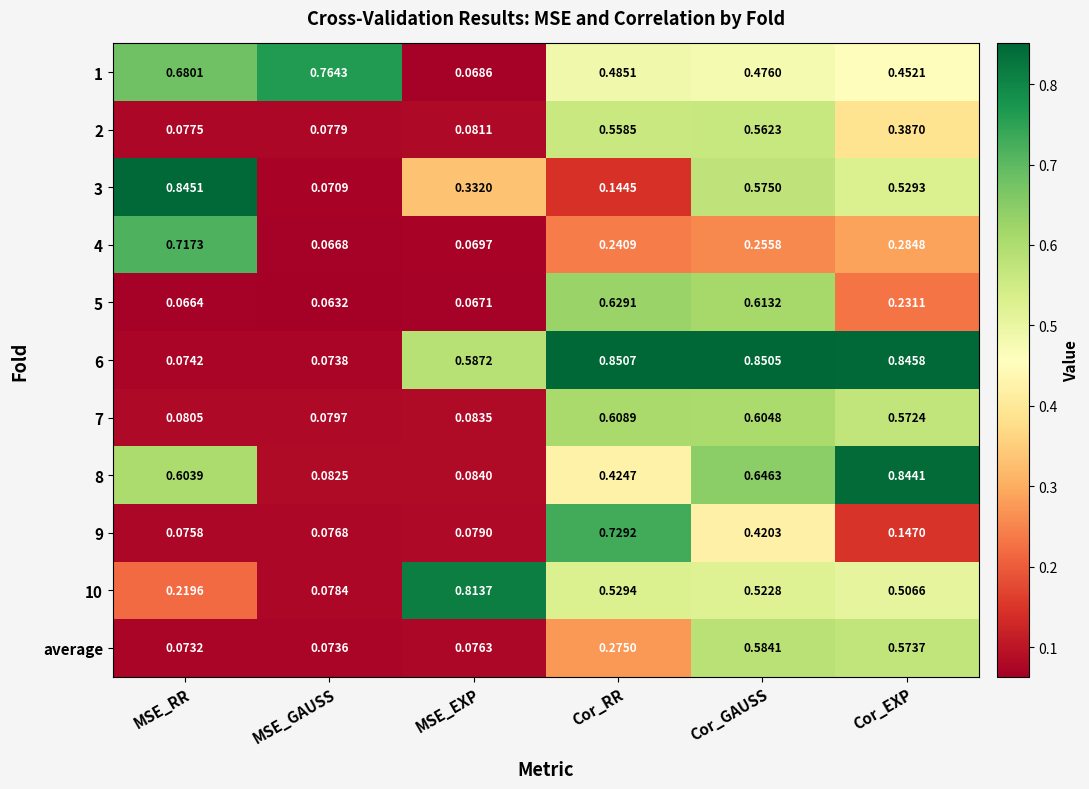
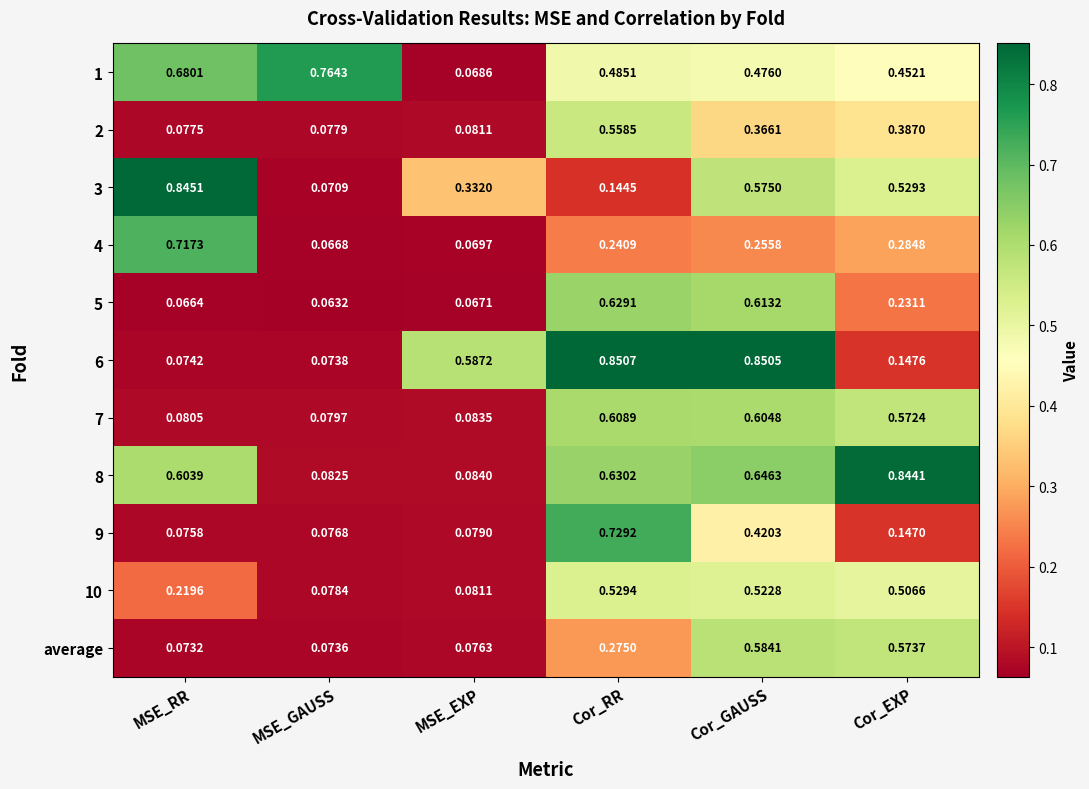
  {
    "1": {
      "MSE_RR": 0.6801,
      "MSE_GAUSS": 0.7643,
      "MSE_EXP": 0.0686,
      "Cor_RR": 0.4851,
      "Cor_GAUSS": 0.4760,
      "Cor_EXP": 0.4521
    },
    "2": {
      "MSE_RR": 0.0775,
      "MSE_GAUSS": 0.0779,
      "MSE_EXP": 0.0811,
      "Cor_RR": 0.5585,
-     "Cor_GAUSS": 0.5623,
+     "Cor_GAUSS": 0.3661,
      "Cor_EXP": 0.3870
    },
    "3": {
      "MSE_RR": 0.8451,
      "MSE_GAUSS": 0.0709,
      "MSE_EXP": 0.3320,
      "Cor_RR": 0.1445,
      "Cor_GAUSS": 0.5750,
      "Cor_EXP": 0.5293
    },
    "4": {
      "MSE_RR": 0.7173,
      "MSE_GAUSS": 0.0668,
      "MSE_EXP": 0.0697,
      "Cor_RR": 0.2409,
      "Cor_GAUSS": 0.2558,
      "Cor_EXP": 0.2848
    },
    "5": {
      "MSE_RR": 0.0664,
      "MSE_GAUSS": 0.0632,
      "MSE_EXP": 0.0671,
      "Cor_RR": 0.6291,
      "Cor_GAUSS": 0.6132,
      "Cor_EXP": 0.2311
    },
    "6": {
      "MSE_RR": 0.0742,
      "MSE_GAUSS": 0.0738,
      "MSE_EXP": 0.5872,
      "Cor_RR": 0.8507,
      "Cor_GAUSS": 0.8505,
-     "Cor_EXP": 0.8458
+     "Cor_EXP": 0.1476
    },
    "7": {
      "MSE_RR": 0.0805,
      "MSE_GAUSS": 0.0797,
      "MSE_EXP": 0.0835,
      "Cor_RR": 0.6089,
      "Cor_GAUSS": 0.6048,
      "Cor_EXP": 0.5724
    },
    "8": {
      "MSE_RR": 0.6039,
      "MSE_GAUSS": 0.0825,
      "MSE_EXP": 0.0840,
-     "Cor_RR": 0.4247,
+     "Cor_RR": 0.6302,
      "Cor_GAUSS": 0.6463,
      "Cor_EXP": 0.8441
    },
    "9": {
      "MSE_RR": 0.0758,
      "MSE_GAUSS": 0.0768,
      "MSE_EXP": 0.0790,
      "Cor_RR": 0.7292,
      "Cor_GAUSS": 0.4203,
      "Cor_EXP": 0.1470
    },
    "10": {
      "MSE_RR": 0.2196,
      "MSE_GAUSS": 0.0784,
-     "MSE_EXP": 0.8137,
+     "MSE_EXP": 0.0811,
      "Cor_RR": 0.5294,
      "Cor_GAUSS": 0.5228,
      "Cor_EXP": 0.5066
    },
    "average": {
      "MSE_RR": 0.0732,
      "MSE_GAUSS": 0.0736,
      "MSE_EXP": 0.0763,
      "Cor_RR": 0.2750,
      "Cor_GAUSS": 0.5841,
      "Cor_EXP": 0.5737
    }
  }
